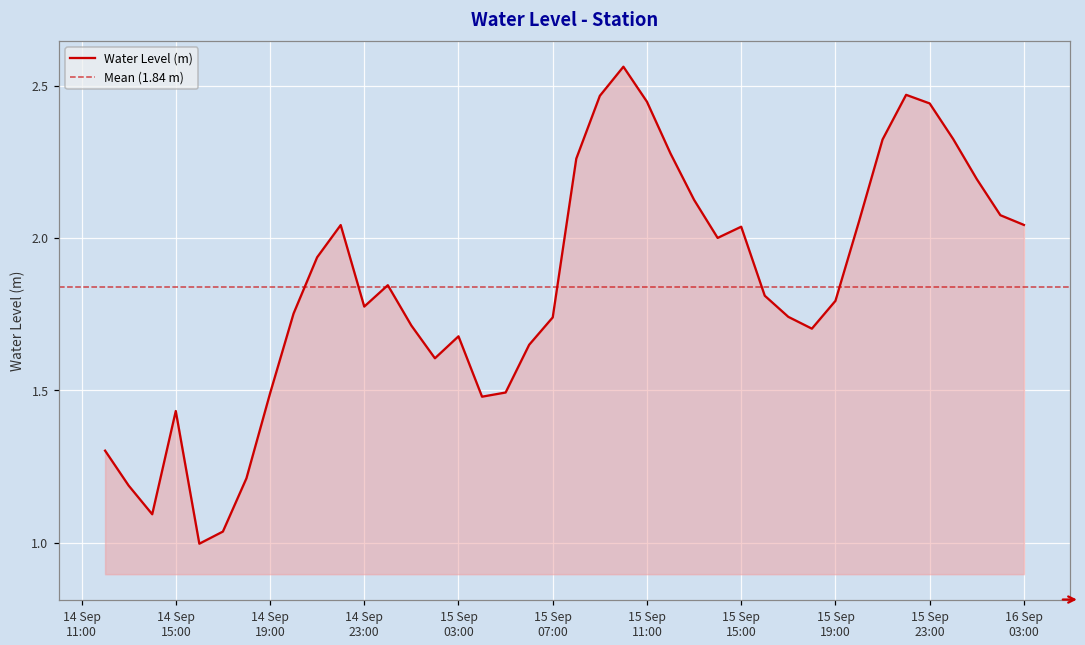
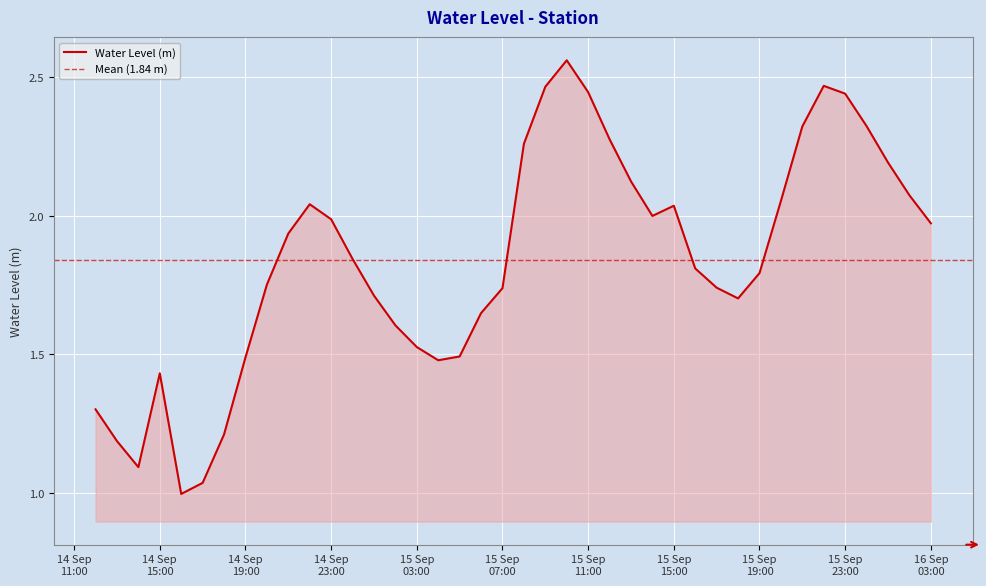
  {
    "14 Sep 15:00": 1.43,
    "14 Sep 19:00": 1.49,
-   "14 Sep 23:00": 1.77,
-   "15 Sep 03:00": 1.68,
+   "14 Sep 23:00": 1.99,
+   "15 Sep 03:00": 1.53,
    "15 Sep 07:00": 1.74,
    "15 Sep 11:00": 2.45,
    "15 Sep 15:00": 2.04,
    "15 Sep 19:00": 1.79,
    "15 Sep 23:00": 2.44,
-   "16 Sep 03:00": 2.04
+   "16 Sep 03:00": 1.97
  }
